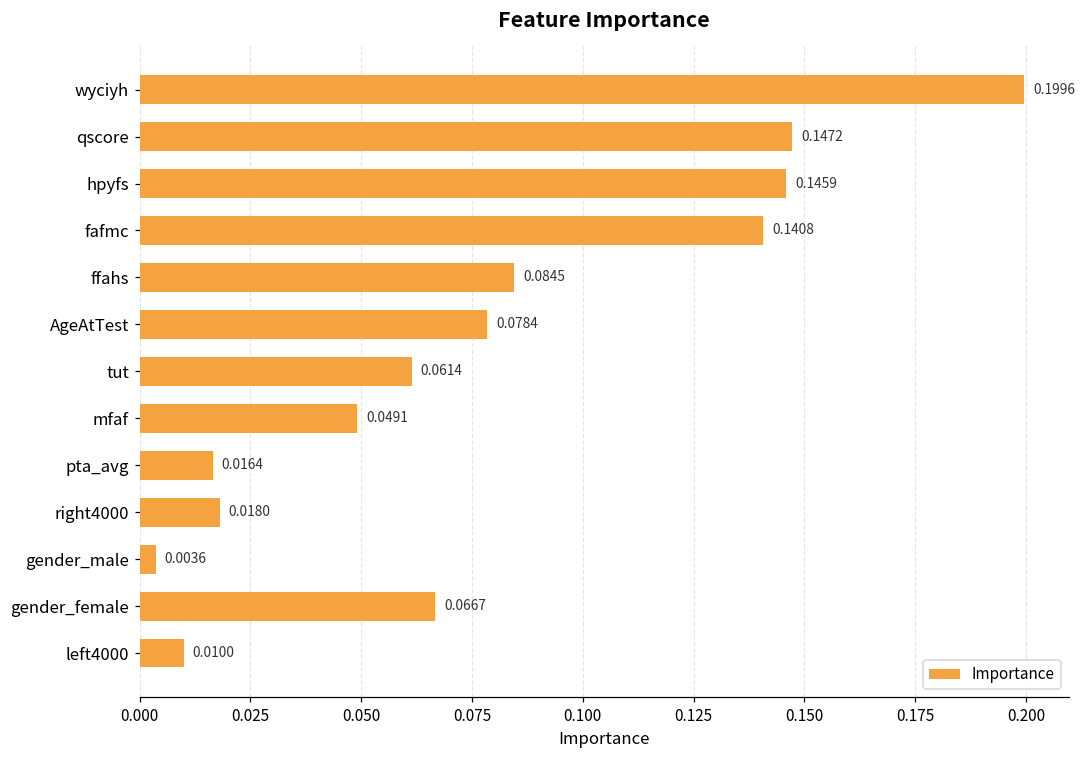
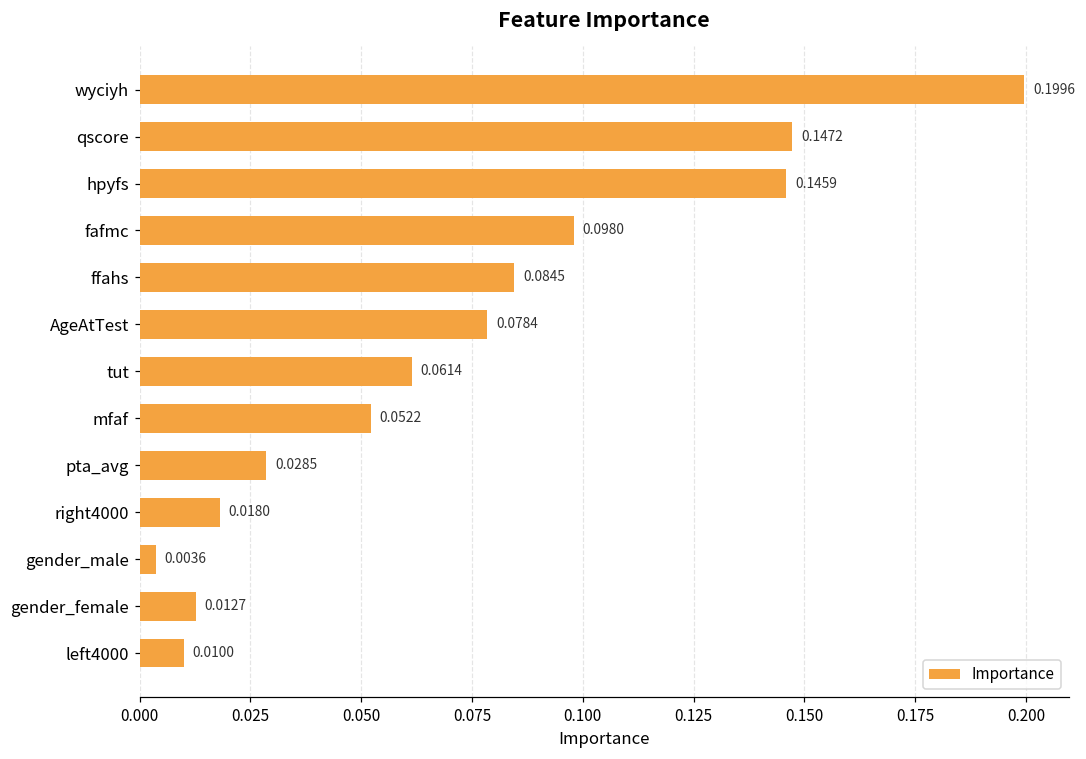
  {
    "wyciyh": 0.1996,
    "qscore": 0.1472,
    "hpyfs": 0.1459,
-   "fafmc": 0.1408,
+   "fafmc": 0.0980,
    "ffahs": 0.0845,
    "AgeAtTest": 0.0784,
    "tut": 0.0614,
-   "mfaf": 0.0491,
-   "pta_avg": 0.0164,
+   "mfaf": 0.0522,
+   "pta_avg": 0.0285,
    "right4000": 0.0180,
    "gender_male": 0.0036,
-   "gender_female": 0.0667,
+   "gender_female": 0.0127,
    "left4000": 0.0100
  }
